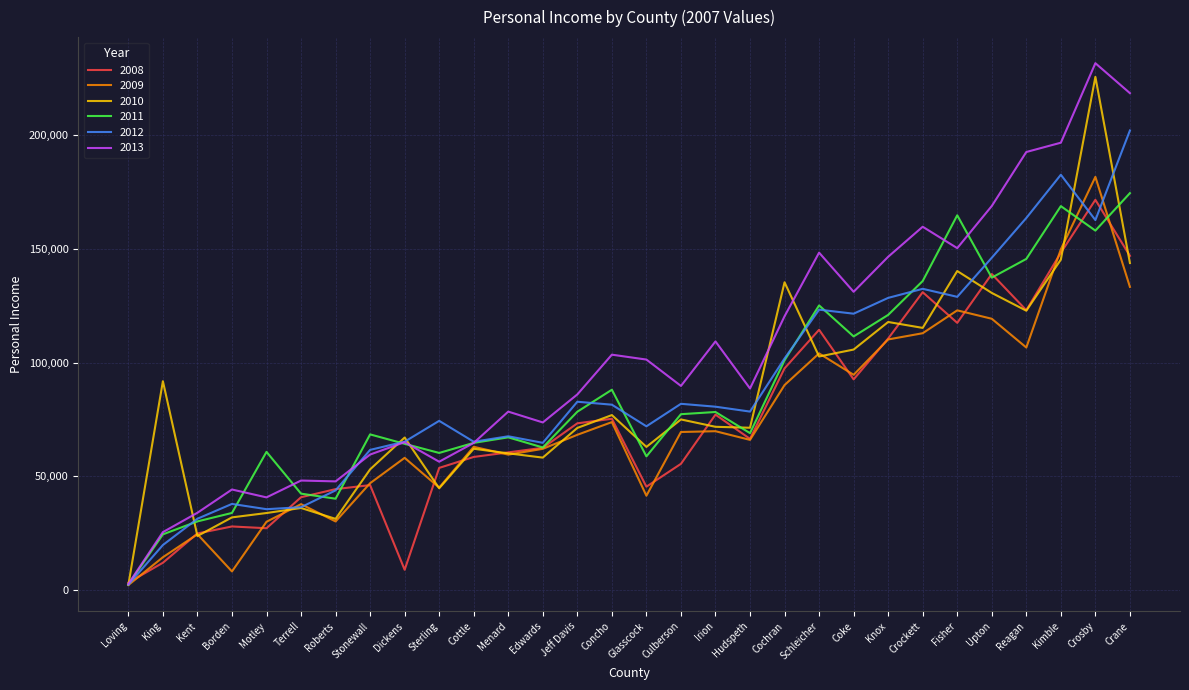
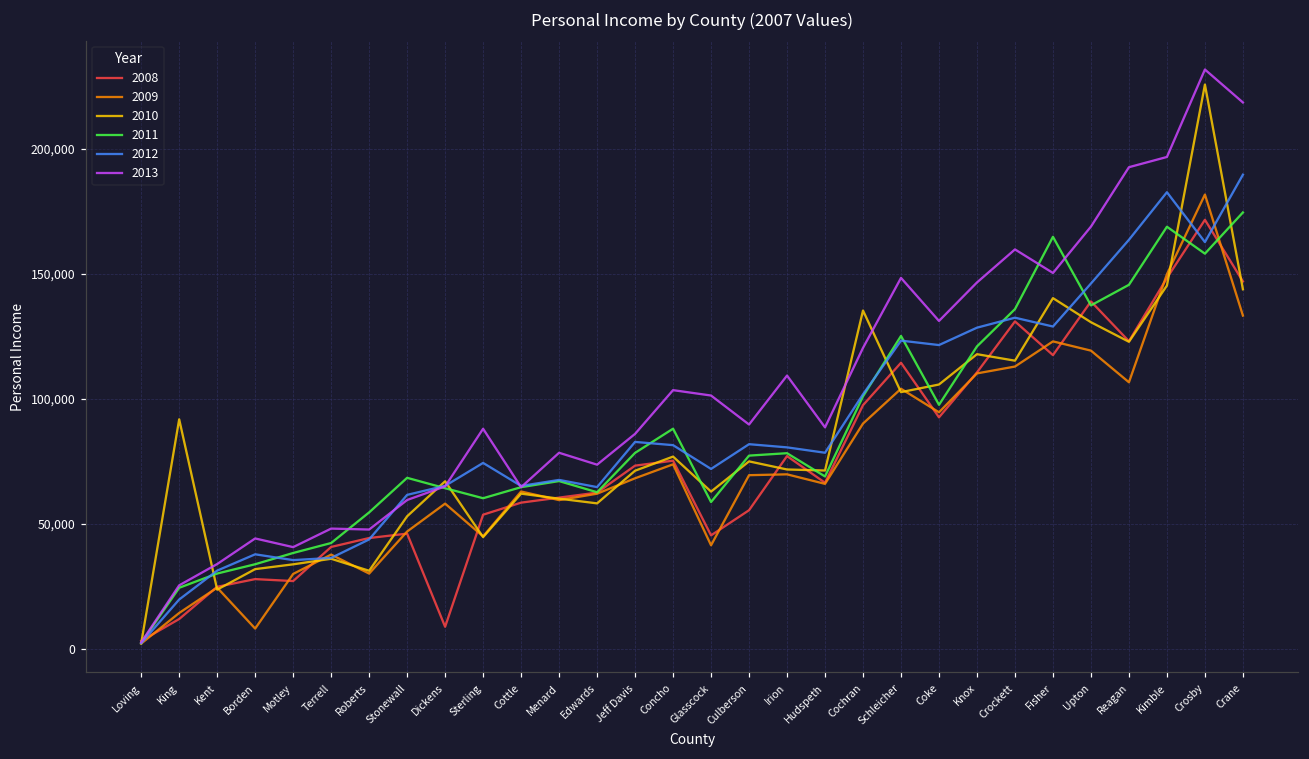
  {
    "2008": {
      "King": "12,000",
      "Borden": "28,000",
      "Motley": "27,000",
      "Terrell": "41,000",
      "Dickens": "9,000",
      "Sterling": "54,000",
      "Cottle": "59,000",
      "Jeff Davis": "73,000",
      "Concho": "75,000",
      "Glasscock": "45,000",
      "Culberson": "56,000",
      "Irion": "77,000",
      "Cochran": "97,000",
      "Schleicher": "114,000",
      "Coke": "93,000",
      "Crockett": "131,000",
      "Fisher": "117,000",
      "Upton": "139,000",
      "Kimble": "148,000",
      "Crosby": "172,000",
      "Crane": "147,000"
    },
    "2009": {
      "King": "14,000",
      "Borden": "8,000",
      "Motley": "30,000",
      "Terrell": "38,000",
      "Dickens": "58,000",
      "Jeff Davis": "68,000",
      "Concho": "74,000",
      "Glasscock": "42,000",
      "Culberson": "70,000",
      "Irion": "70,000",
      "Cochran": "90,000",
      "Schleicher": "104,000",
      "Coke": "95,000",
      "Crockett": "113,000",
      "Fisher": "123,000",
      "Upton": "119,000",
      "Reagan": "107,000",
      "Kimble": "150,000",
      "Crosby": "182,000",
      "Crane": "133,000"
    },
    "2010": {
      "King": "92,000",
      "Borden": "32,000",
      "Motley": "34,000",
      "Stonewall": "53,000",
      "Dickens": "67,000",
      "Edwards": "58,000",
      "Jeff Davis": "71,000",
      "Concho": "77,000",
      "Glasscock": "63,000",
      "Culberson": "75,000",
      "Irion": "72,000",
      "Hudspeth": "71,000",
      "Cochran": "135,000",
      "Schleicher": "103,000",
      "Coke": "106,000",
      "Knox": "118,000",
      "Crockett": "115,000",
      "Fisher": "140,000",
      "Upton": "131,000",
      "Kimble": "145,000",
      "Crosby": "226,000",
      "Crane": "144,000"
    },
    "2011": {
      "Kent": "30,000",
      "Borden": "34,000",
-     "Motley": "61,000",
+     "Motley": "38,000",
      "Terrell": "42,000",
-     "Roberts": "40,000",
+     "Roberts": "55,000",
      "Stonewall": "68,000",
      "Sterling": "60,000",
      "Jeff Davis": "78,000",
      "Concho": "88,000",
      "Glasscock": "59,000",
      "Culberson": "77,000",
      "Irion": "78,000",
      "Hudspeth": "69,000",
      "Schleicher": "125,000",
-     "Coke": "112,000",
+     "Coke": "98,000",
      "Knox": "121,000",
      "Crockett": "136,000",
      "Fisher": "165,000",
      "Upton": "137,000",
      "Reagan": "146,000",
      "Kimble": "169,000",
      "Crosby": "158,000",
      "Crane": "174,000"
    },
    "2012": {
      "King": "20,000",
      "Kent": "31,000",
      "Borden": "38,000",
      "Motley": "36,000",
      "Stonewall": "62,000",
      "Sterling": "74,000",
      "Edwards": "65,000",
      "Jeff Davis": "83,000",
      "Concho": "82,000",
      "Glasscock": "72,000",
      "Culberson": "82,000",
      "Irion": "81,000",
      "Hudspeth": "78,000",
      "Schleicher": "123,000",
      "Coke": "122,000",
      "Knox": "128,000",
      "Crockett": "132,000",
      "Fisher": "129,000",
      "Upton": "146,000",
      "Reagan": "164,000",
      "Kimble": "183,000",
      "Crosby": "163,000",
-     "Crane": "202,000"
+     "Crane": "190,000"
    },
    "2013": {
      "Kent": "34,000",
      "Borden": "44,000",
      "Motley": "41,000",
      "Terrell": "48,000",
      "Roberts": "48,000",
      "Stonewall": "60,000",
-     "Sterling": "56,000",
+     "Sterling": "88,000",
      "Menard": "78,000",
      "Edwards": "74,000",
      "Jeff Davis": "86,000",
      "Concho": "104,000",
      "Glasscock": "101,000",
      "Culberson": "90,000",
      "Irion": "109,000",
      "Hudspeth": "89,000",
      "Cochran": "120,000",
      "Schleicher": "148,000",
      "Coke": "131,000",
      "Knox": "147,000",
      "Crockett": "160,000",
      "Fisher": "150,000",
      "Upton": "169,000",
      "Reagan": "193,000",
      "Kimble": "197,000",
      "Crosby": "232,000",
      "Crane": "218,000"
    }
  }
